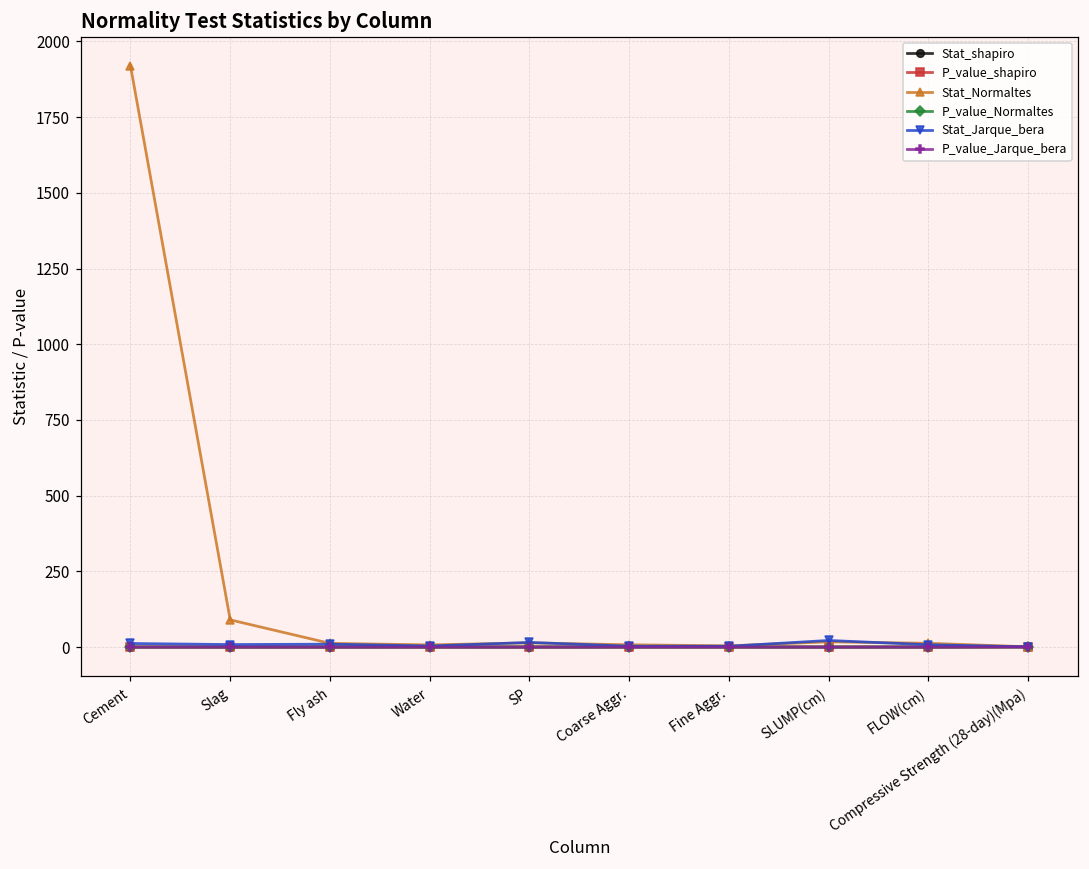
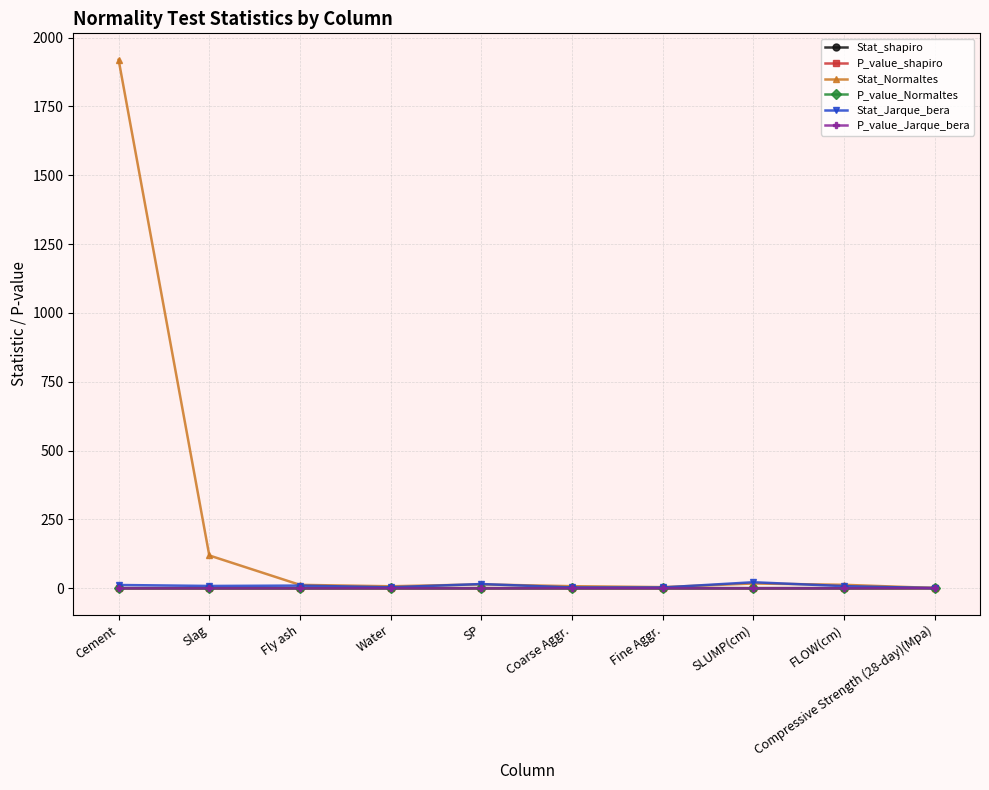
  {
    "P_value_Jarque_bera": {
      "Cement": 0,
      "Fly ash": 0,
      "SP": 0,
      "SLUMP(cm)": 0
    },
    "Stat_Normaltes": {
      "Cement": 1920,
-     "Slag": 90
+     "Slag": 120
    },
    "Stat_Jarque_bera": {
      "Cement": 10
    }
  }
